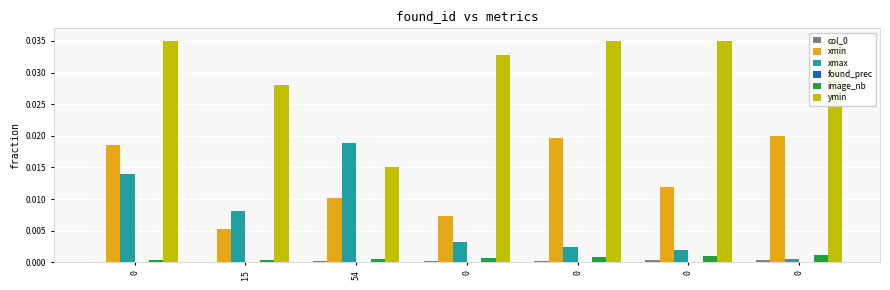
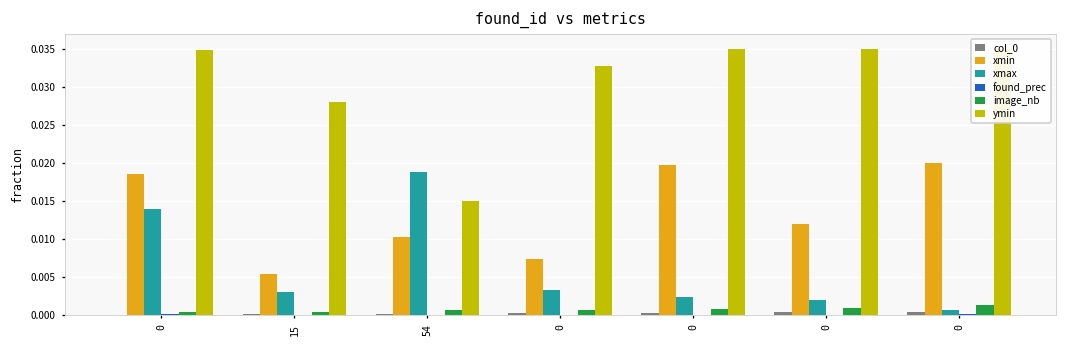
  {
    "xmax": {
-     "15": 0.008,
+     "15": 0.003,
      "54": 0.019
    },
    "image_nb": {
      "54": 0.001
    }
  }
